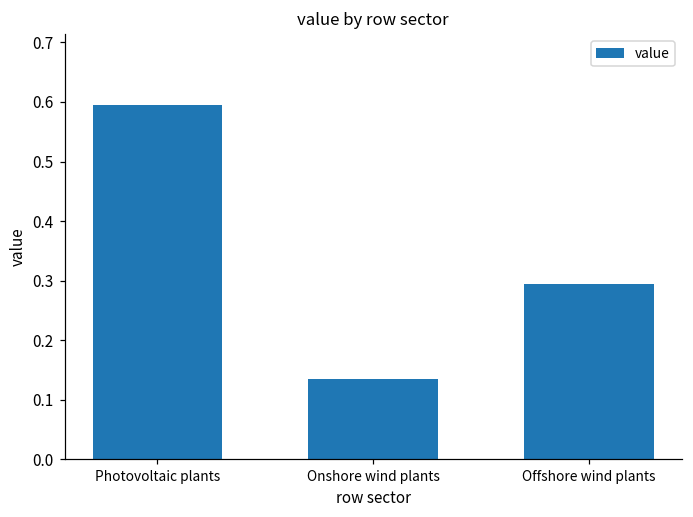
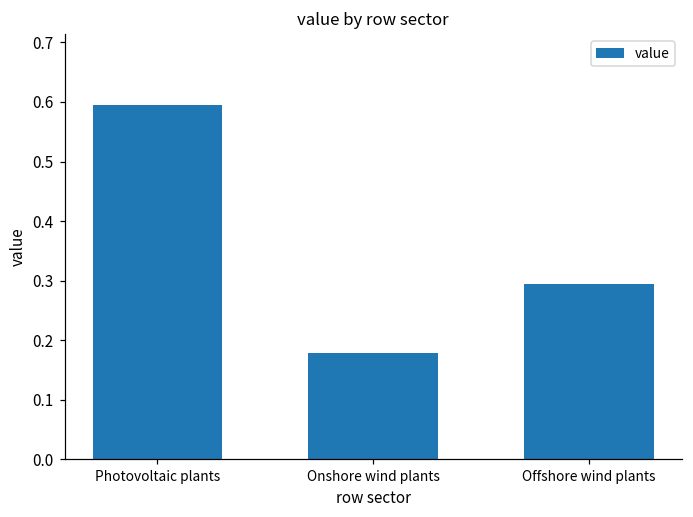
  {
    "Photovoltaic plants": 0.59,
-   "Onshore wind plants": 0.13,
+   "Onshore wind plants": 0.18,
    "Offshore wind plants": 0.30
  }
